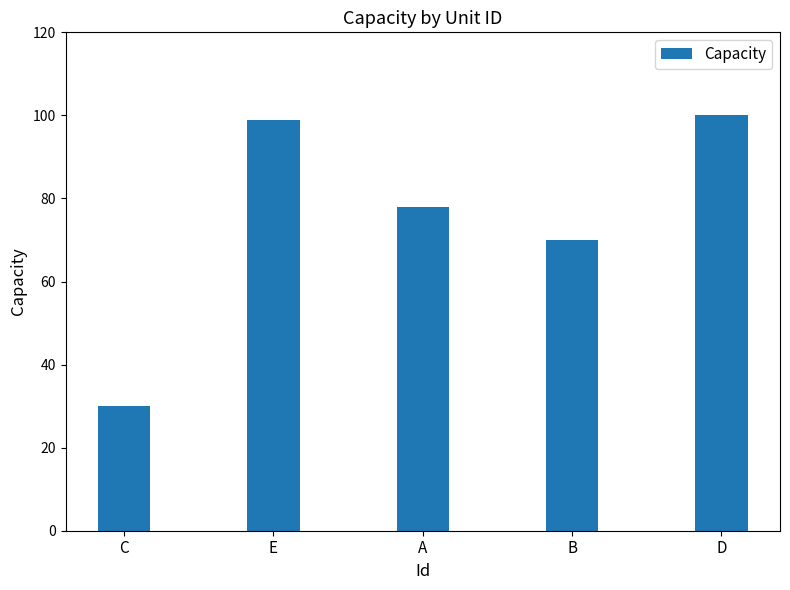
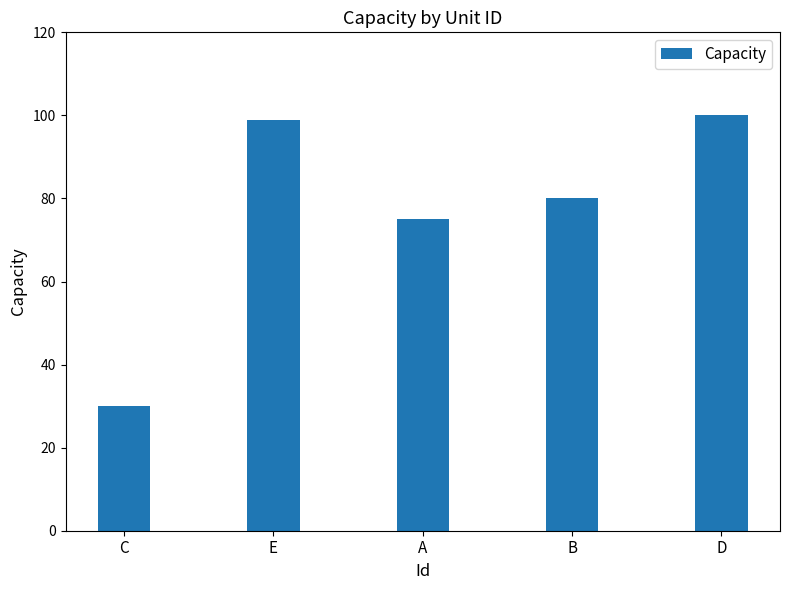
  {
    "C": 30,
    "E": 99,
-   "A": 78,
-   "B": 70,
+   "A": 75,
+   "B": 80,
    "D": 100
  }
